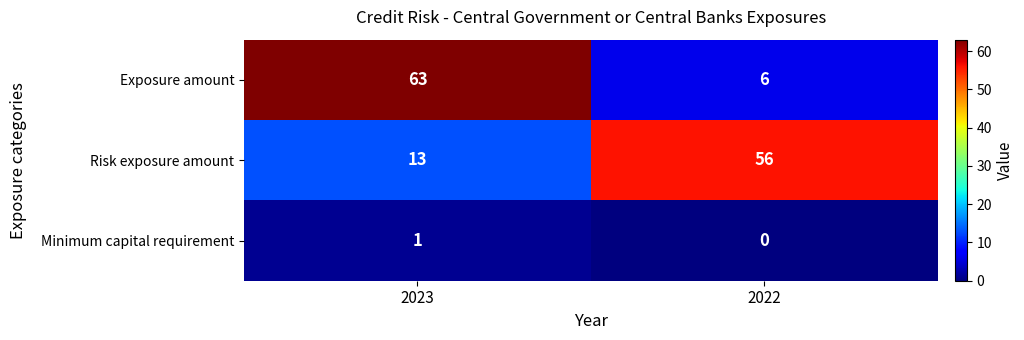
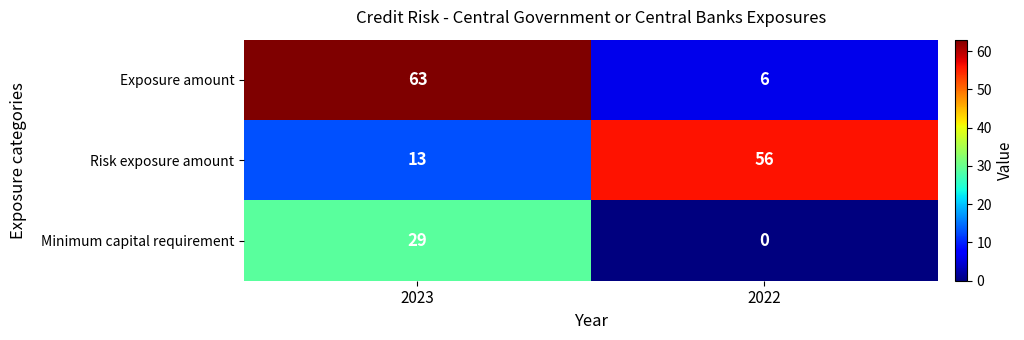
  {
    "Exposure amount": {
      "2023": 63,
      "2022": 6
    },
    "Risk exposure amount": {
      "2023": 13,
      "2022": 56
    },
    "Minimum capital requirement": {
-     "2023": 1,
+     "2023": 29,
      "2022": 0
    }
  }
